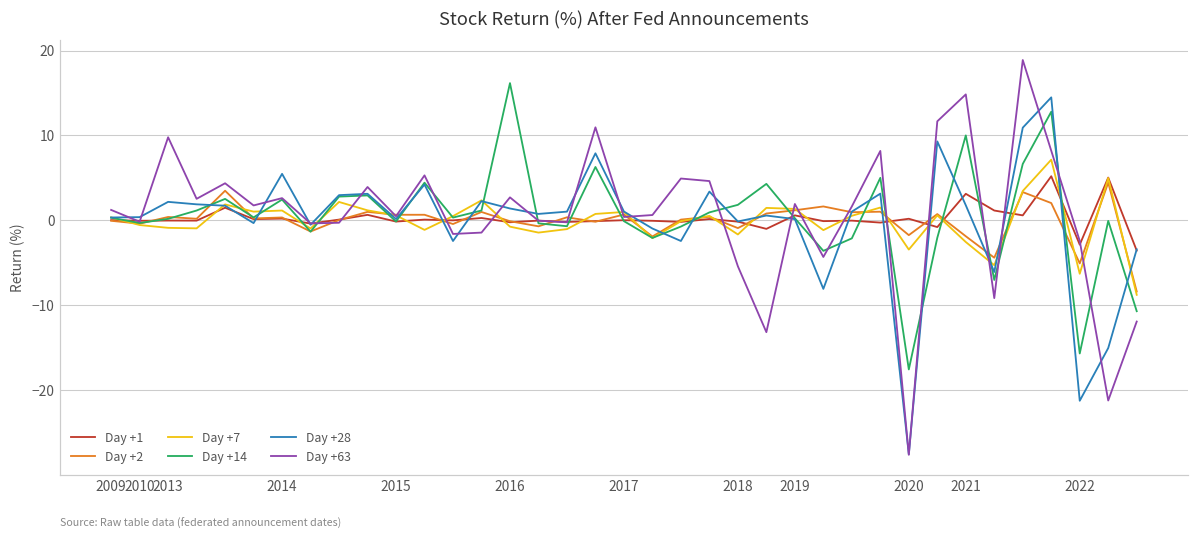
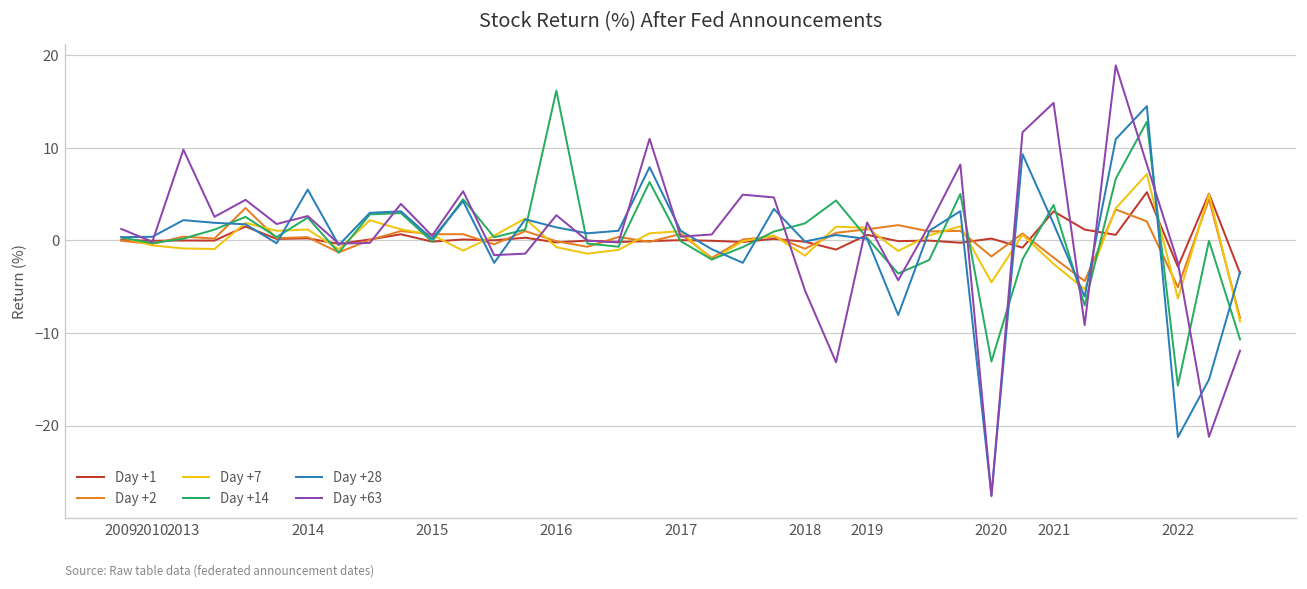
  {
    "Day +1": {
      "2019": 1,
      "2020": 0,
      "2021": 3,
      "2022": -3
    },
    "Day +2": {
      "2018": -1,
      "2020": -2,
      "2021": -2,
      "2022": -5
    },
    "Day +7": {
      "2013": -1,
      "2014": 1,
      "2016": -1,
      "2018": -2,
-     "2020": -3,
+     "2020": -5,
      "2021": -3,
      "2022": -6
    },
    "Day +14": {
      "2016": 16,
      "2018": 2,
-     "2020": -18,
-     "2021": 10,
+     "2020": -13,
+     "2021": 4,
      "2022": -16
    },
    "Day +28": {
      "2010": 0,
      "2013": 2,
      "2014": 5,
      "2016": 1,
      "2021": 2,
      "2022": -21
    },
    "Day +63": {
      "2009": 1,
      "2013": 10,
      "2016": 3,
      "2018": -5,
      "2019": 2,
      "2021": 15,
      "2022": -2
    }
  }
